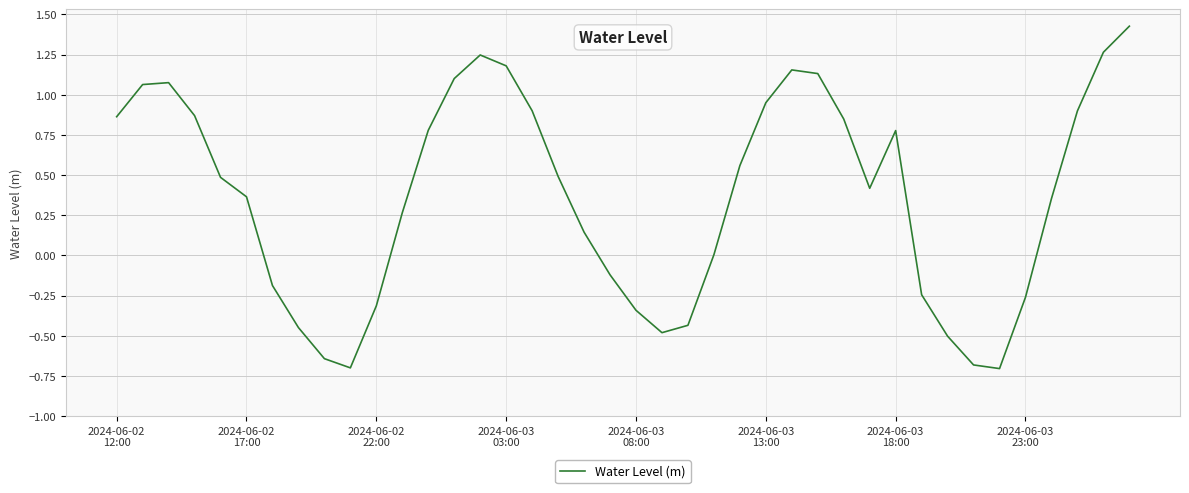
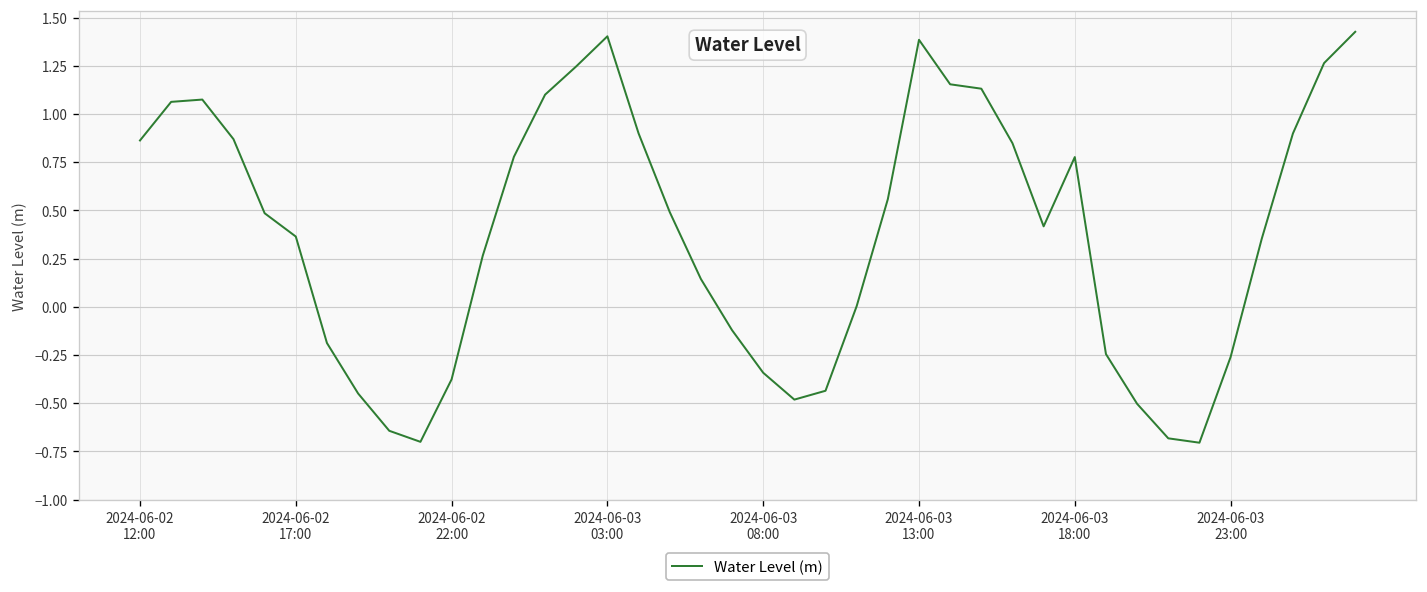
  {
    "2024-06-02 12:00": 0.86,
    "2024-06-02 17:00": 0.36,
-   "2024-06-02 22:00": -0.31,
-   "2024-06-03 03:00": 1.18,
+   "2024-06-02 22:00": -0.38,
+   "2024-06-03 03:00": 1.40,
    "2024-06-03 08:00": -0.34,
-   "2024-06-03 13:00": 0.95,
+   "2024-06-03 13:00": 1.39,
    "2024-06-03 18:00": 0.78,
    "2024-06-03 23:00": -0.26
  }
